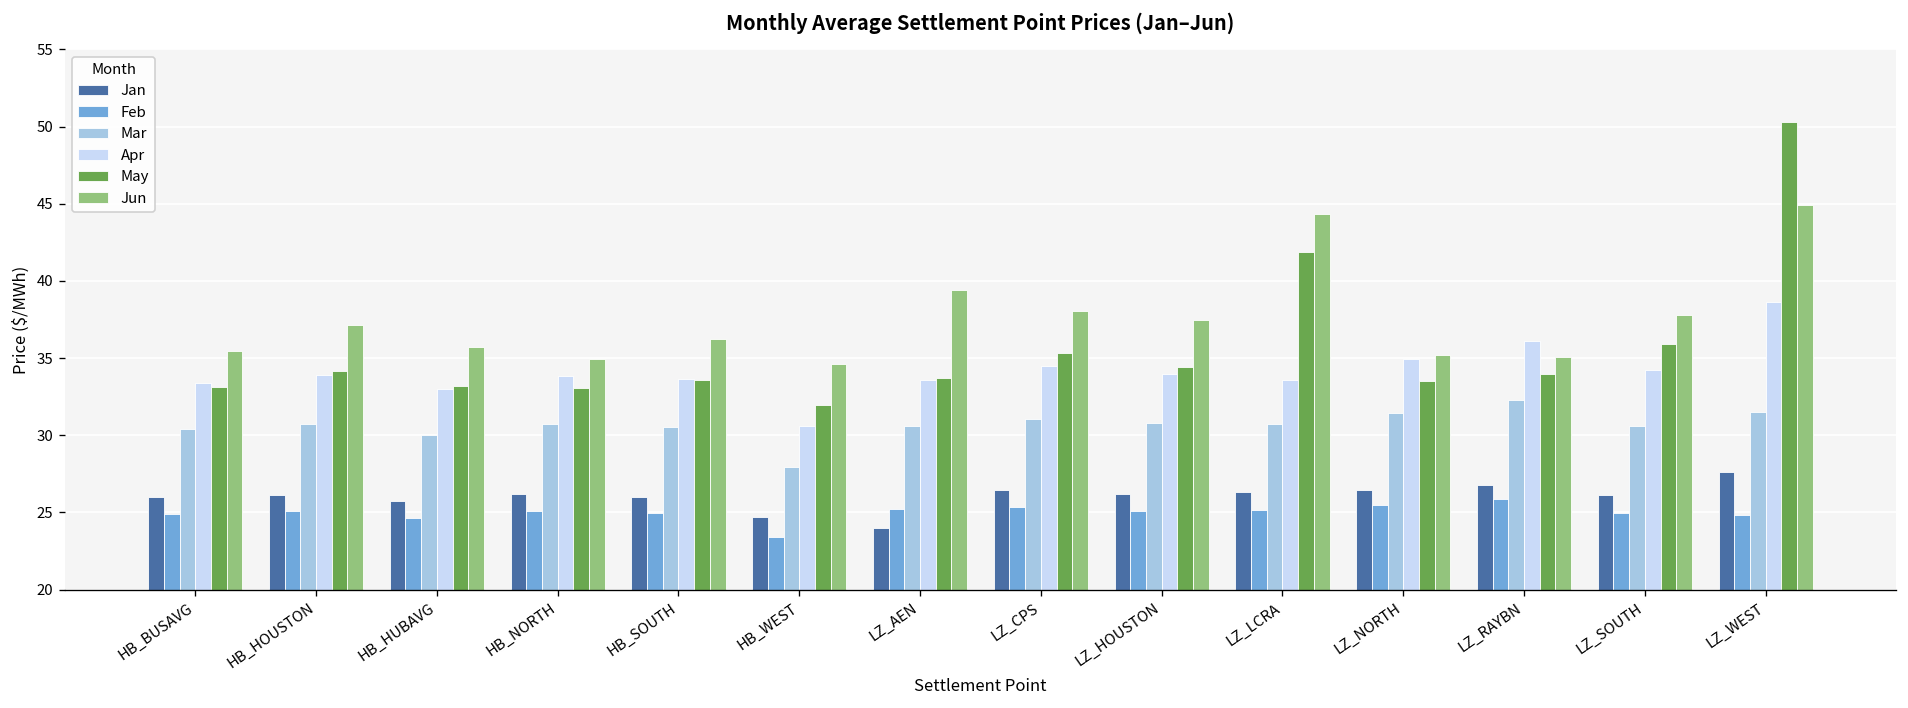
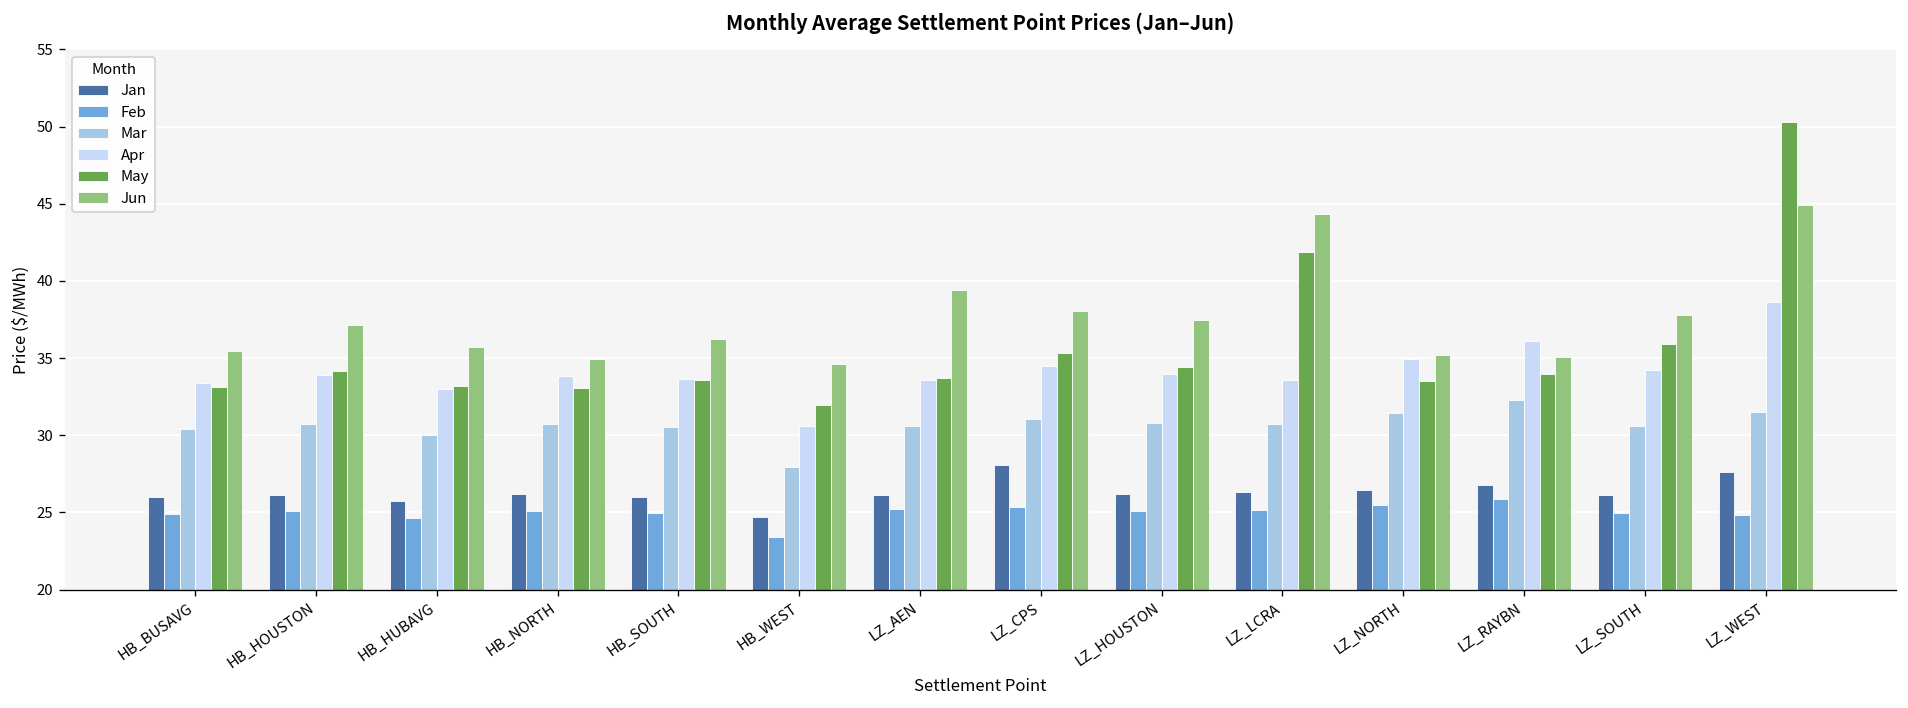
  {
    "Jan": {
      "HB_BUSAVG": 26.0,
      "HB_HOUSTON": 26.1,
      "HB_HUBAVG": 25.8,
      "HB_NORTH": 26.2,
      "HB_SOUTH": 26.0,
      "HB_WEST": 24.7,
-     "LZ_AEN": 24.0,
-     "LZ_CPS": 26.5,
+     "LZ_AEN": 26.2,
+     "LZ_CPS": 28.1,
      "LZ_HOUSTON": 26.2,
      "LZ_LCRA": 26.3,
      "LZ_NORTH": 26.5,
      "LZ_RAYBN": 26.8,
      "LZ_SOUTH": 26.1,
      "LZ_WEST": 27.6
    },
    "Feb": {
      "HB_BUSAVG": 24.9,
      "HB_HOUSTON": 25.1,
      "HB_HUBAVG": 24.7,
      "HB_NORTH": 25.1,
      "HB_SOUTH": 25.0,
      "HB_WEST": 23.4,
      "LZ_AEN": 25.2,
      "LZ_CPS": 25.4,
      "LZ_HOUSTON": 25.1,
      "LZ_LCRA": 25.1,
      "LZ_NORTH": 25.5,
      "LZ_RAYBN": 25.9,
      "LZ_SOUTH": 25.0,
      "LZ_WEST": 24.9
    },
    "May": {
      "HB_BUSAVG": 33.2,
      "HB_HOUSTON": 34.2,
      "HB_HUBAVG": 33.2,
      "HB_NORTH": 33.1,
      "HB_SOUTH": 33.6,
      "HB_WEST": 31.9,
      "LZ_AEN": 33.7,
      "LZ_CPS": 35.3,
      "LZ_HOUSTON": 34.4,
      "LZ_LCRA": 41.9,
      "LZ_NORTH": 33.5,
      "LZ_RAYBN": 34.0,
      "LZ_SOUTH": 35.9,
      "LZ_WEST": 50.3
    },
    "Jun": {
      "HB_BUSAVG": 35.5,
      "HB_HOUSTON": 37.2,
      "HB_HUBAVG": 35.8,
      "HB_NORTH": 35.0,
      "HB_SOUTH": 36.3,
      "HB_WEST": 34.6,
      "LZ_AEN": 39.4,
      "LZ_CPS": 38.1,
      "LZ_HOUSTON": 37.4,
      "LZ_LCRA": 44.3,
      "LZ_NORTH": 35.2,
      "LZ_RAYBN": 35.0,
      "LZ_SOUTH": 37.8,
      "LZ_WEST": 44.9
    }
  }
